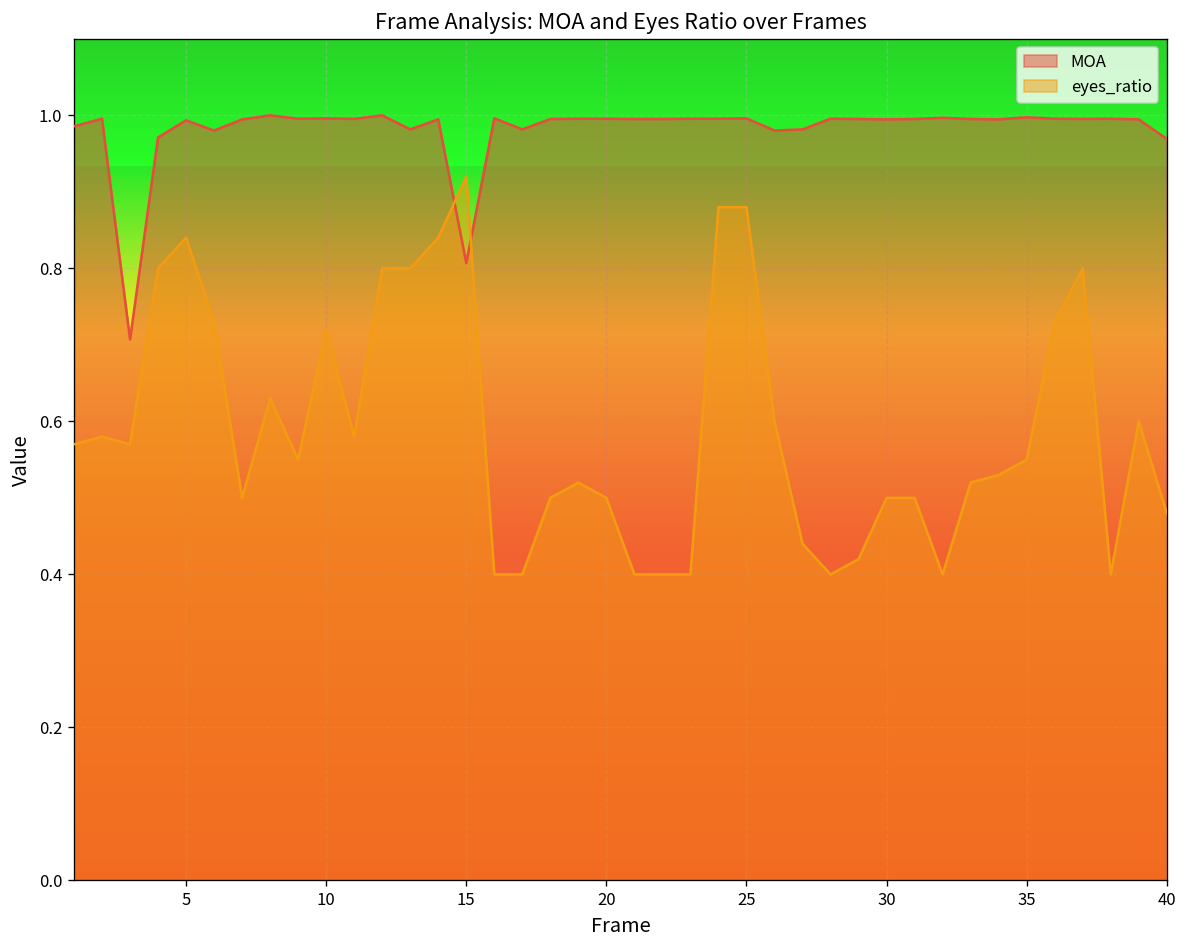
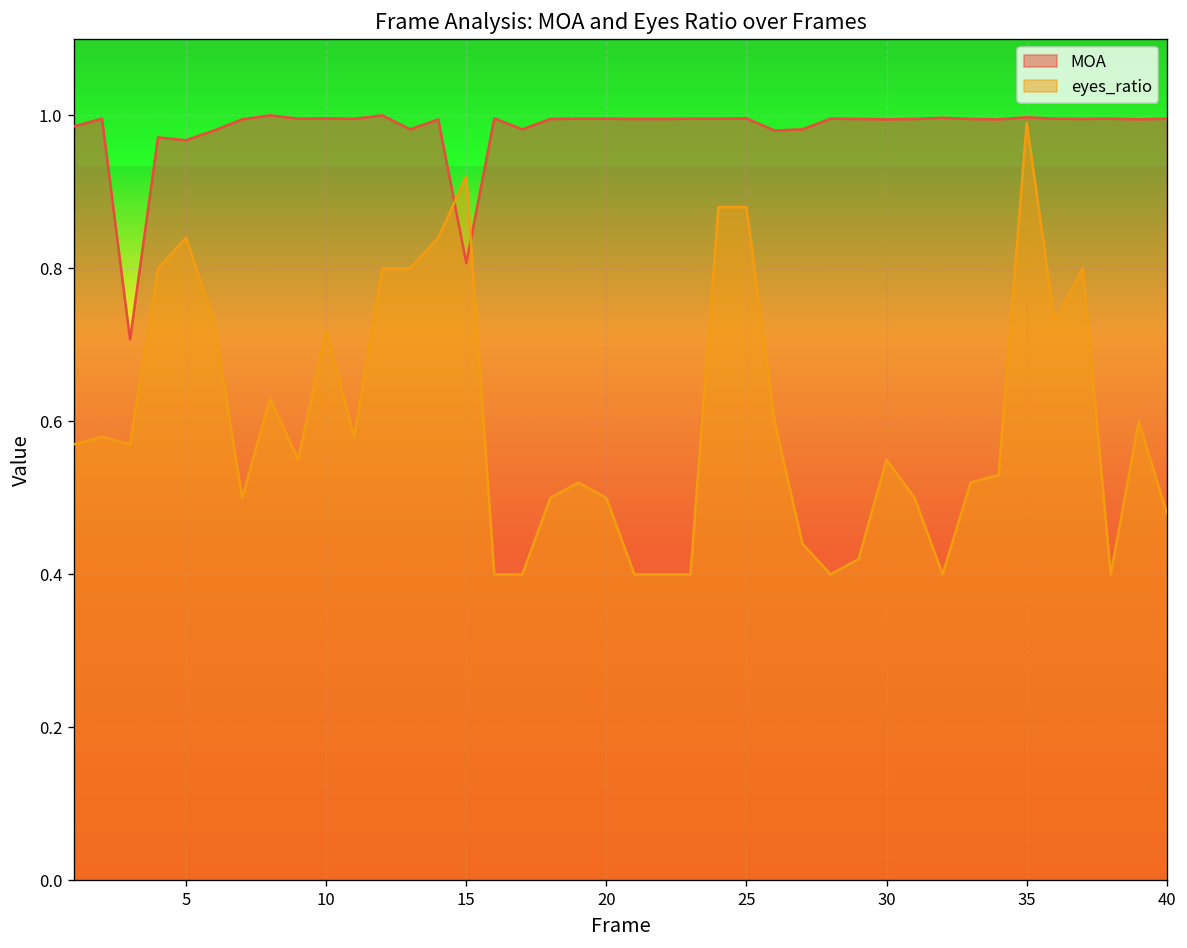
  {
    "MOA": {
-     "5": 0.99,
+     "5": 0.97,
      "10": 1.00,
      "15": 0.81,
      "20": 1.00,
      "25": 1.00,
      "30": 0.99,
      "35": 1.00,
-     "40": 0.97
+     "40": 1.00
    },
    "eyes_ratio": {
      "5": 0.84,
      "10": 0.72,
      "15": 0.92,
      "20": 0.50,
      "25": 0.88,
-     "30": 0.50,
-     "35": 0.55,
+     "30": 0.55,
+     "35": 0.99,
      "40": 0.48
    }
  }
